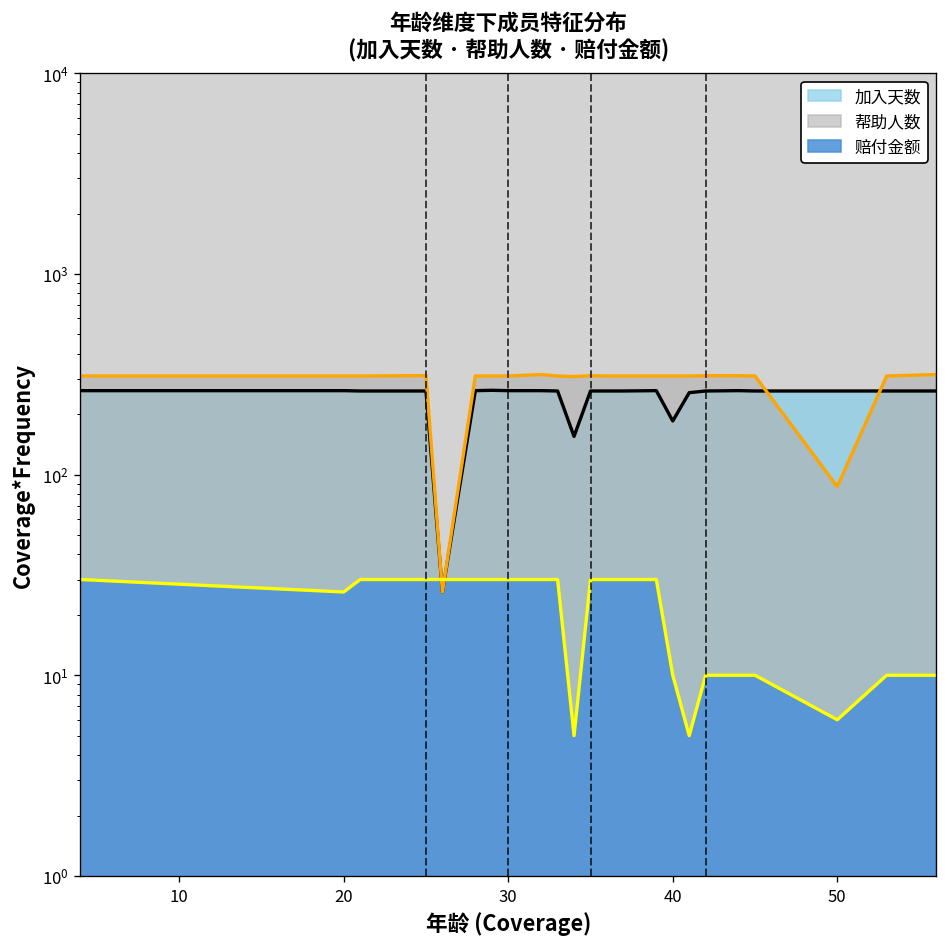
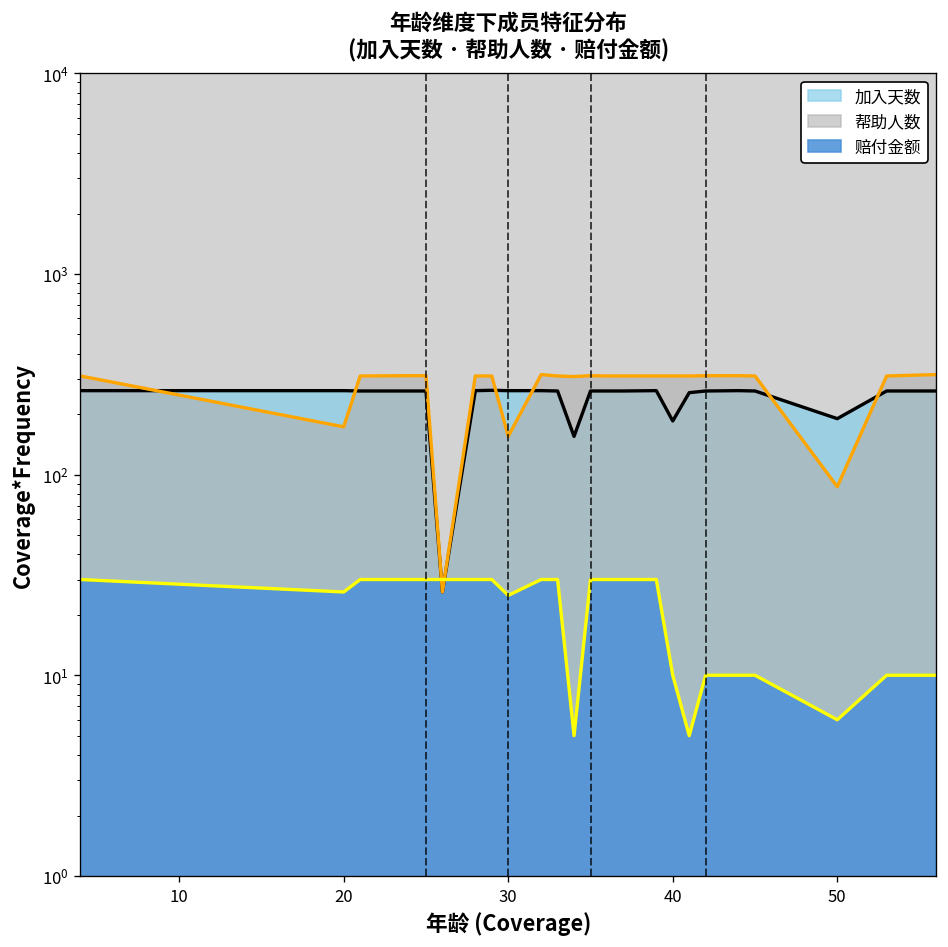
  {
    "加入天数": {
      "20": 260,
      "30": 260,
      "40": 190,
-     "50": 260
+     "50": 190
    },
    "帮助人数": {
-     "20": 310,
-     "30": 310,
+     "20": 170,
+     "30": 160,
      "40": 310,
      "50": 90
    },
    "赔付金额": {
      "20": 26,
-     "30": 30,
+     "30": 25,
      "40": 10,
      "50": 6
    }
  }
